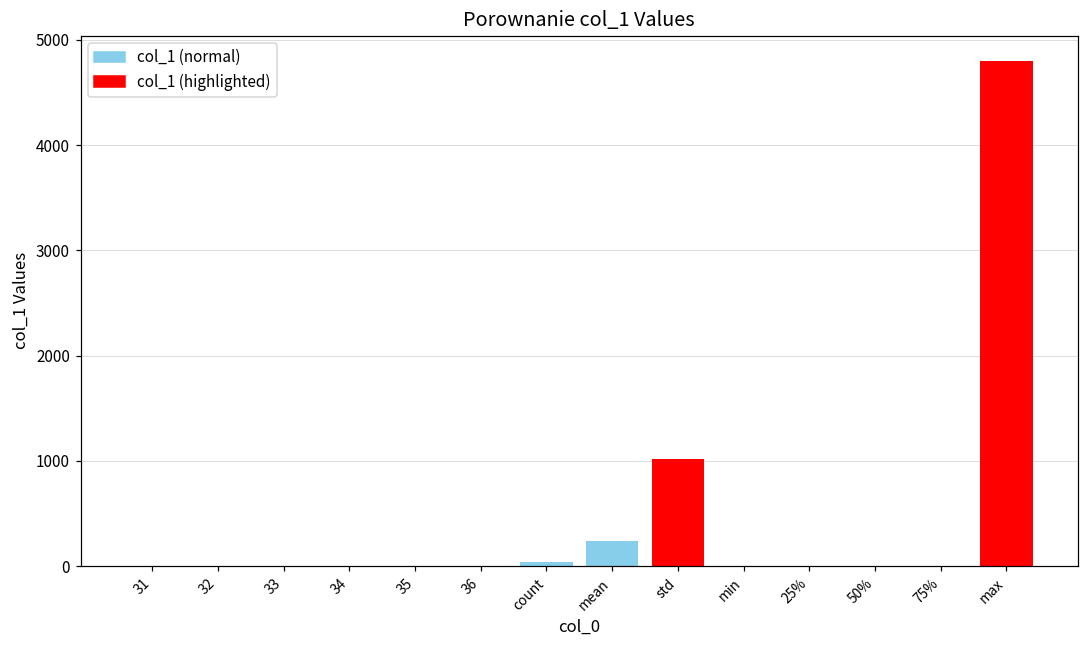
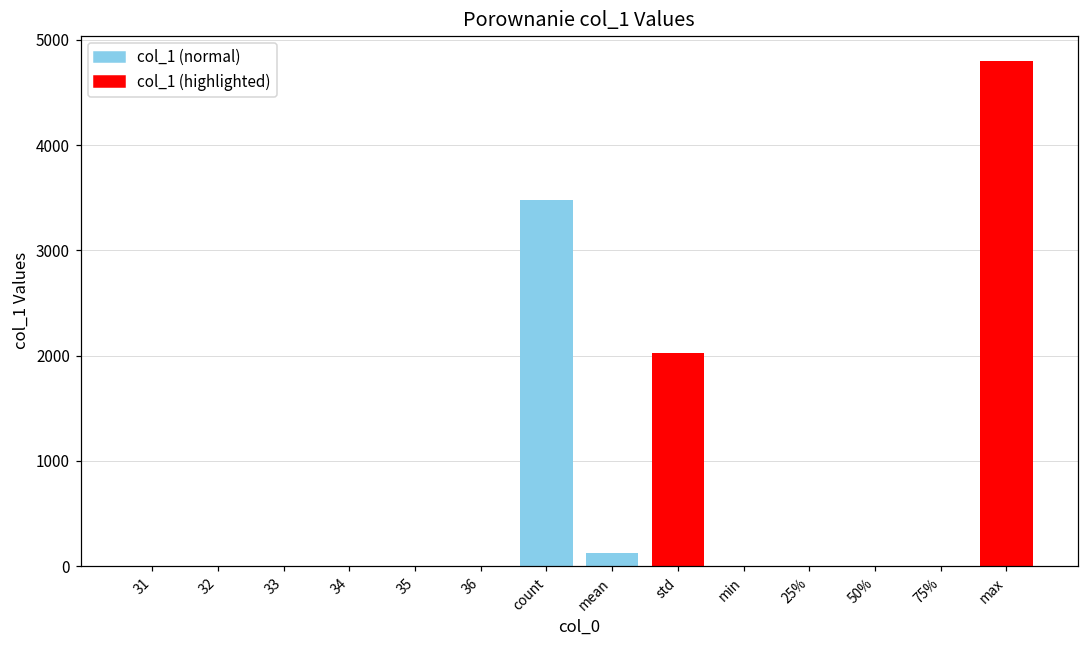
  {
    "31": 0,
    "32": 0,
    "33": 0,
    "34": 0,
    "35": 0,
    "36": 0,
-   "count": 0,
-   "mean": 200,
-   "std": 1000,
+   "count": 3500,
+   "mean": 100,
+   "std": 2000,
    "min": 0,
    "25%": 0,
    "50%": 0,
    "75%": 0,
    "max": 4800
  }
